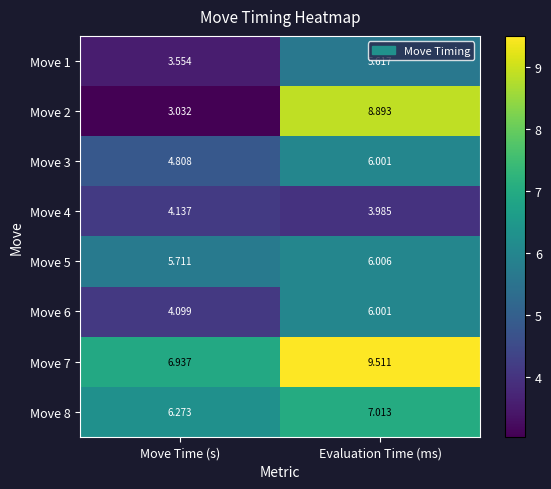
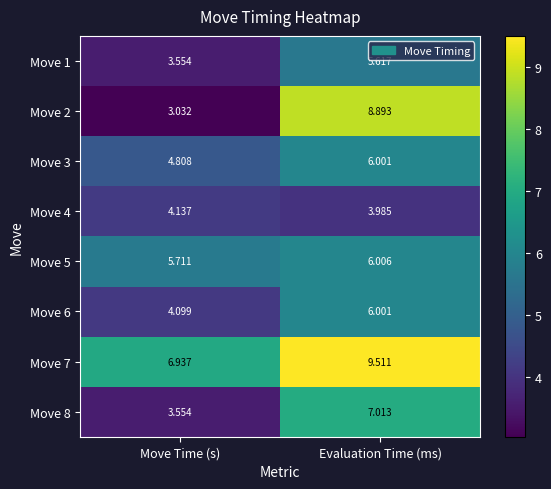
  {
    "Move 1": {
      "Move Time (s)": 3.554
    },
    "Move 2": {
      "Move Time (s)": 3.032,
      "Evaluation Time (ms)": 8.893
    },
    "Move 3": {
      "Move Time (s)": 4.808,
      "Evaluation Time (ms)": 6.001
    },
    "Move 4": {
      "Move Time (s)": 4.137,
      "Evaluation Time (ms)": 3.985
    },
    "Move 5": {
      "Move Time (s)": 5.711,
      "Evaluation Time (ms)": 6.006
    },
    "Move 6": {
      "Move Time (s)": 4.099,
      "Evaluation Time (ms)": 6.001
    },
    "Move 7": {
      "Move Time (s)": 6.937,
      "Evaluation Time (ms)": 9.511
    },
    "Move 8": {
-     "Move Time (s)": 6.273,
+     "Move Time (s)": 3.554,
      "Evaluation Time (ms)": 7.013
    }
  }
